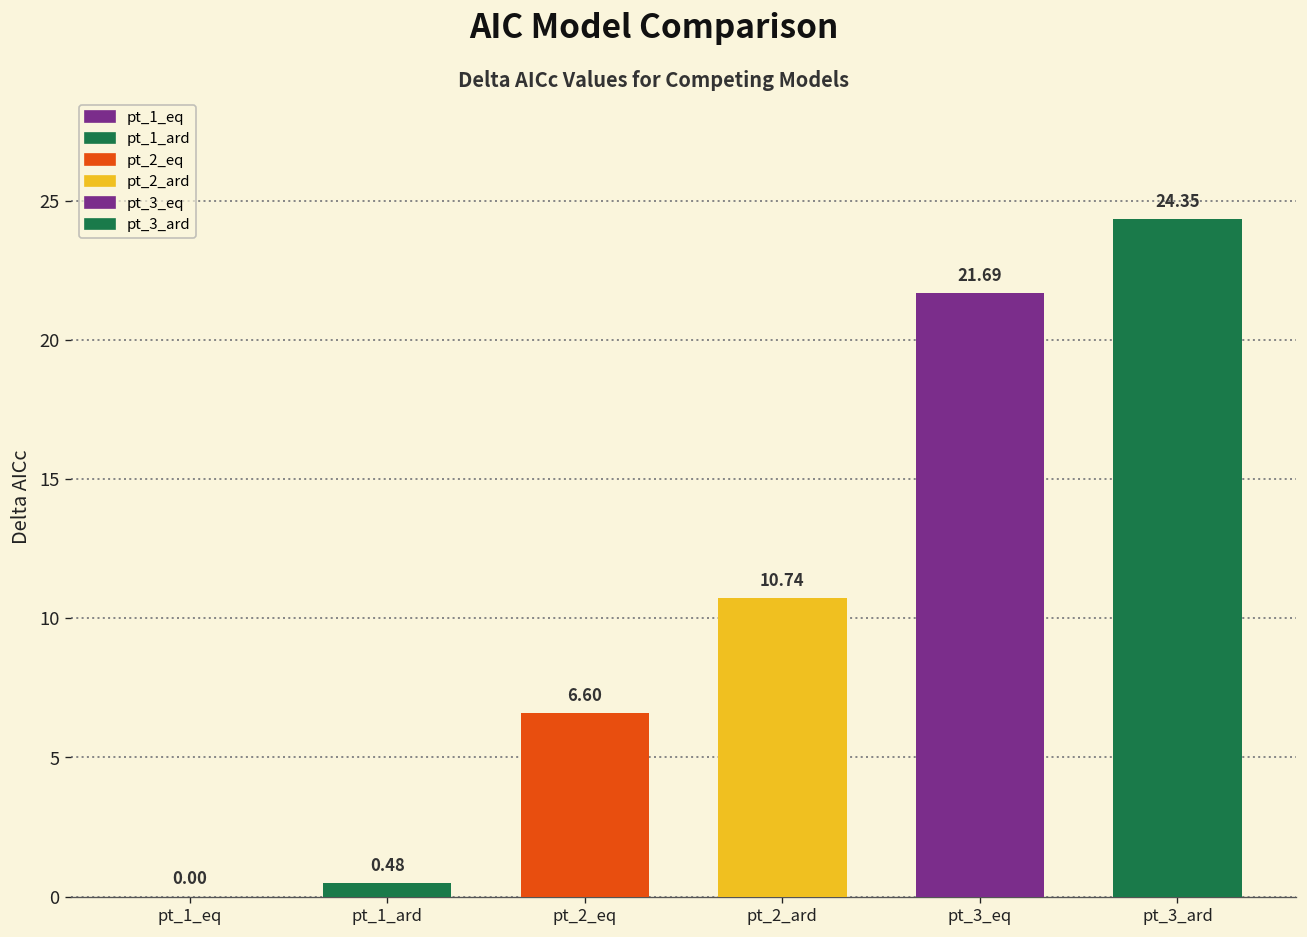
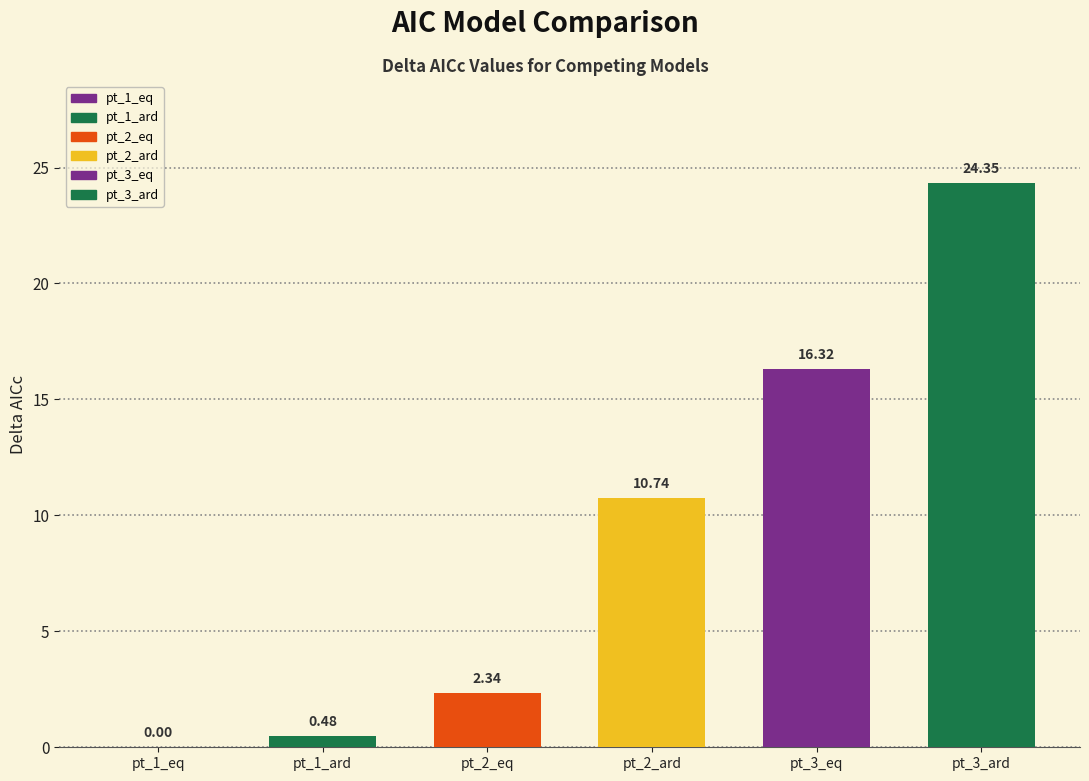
  {
    "pt_1_eq": 0.00,
    "pt_1_ard": 0.48,
-   "pt_2_eq": 6.60,
+   "pt_2_eq": 2.34,
    "pt_2_ard": 10.74,
-   "pt_3_eq": 21.69,
+   "pt_3_eq": 16.32,
    "pt_3_ard": 24.35
  }
